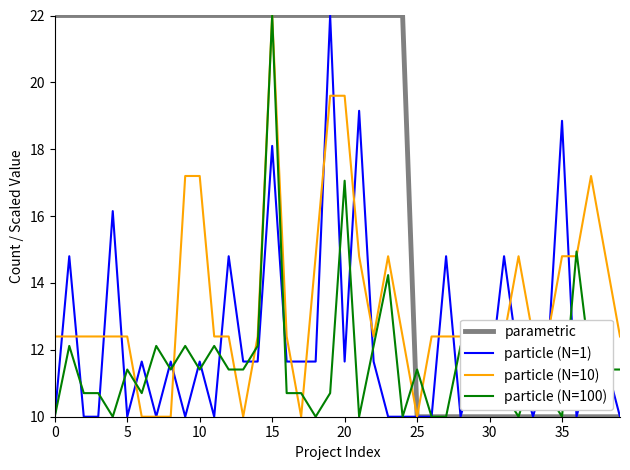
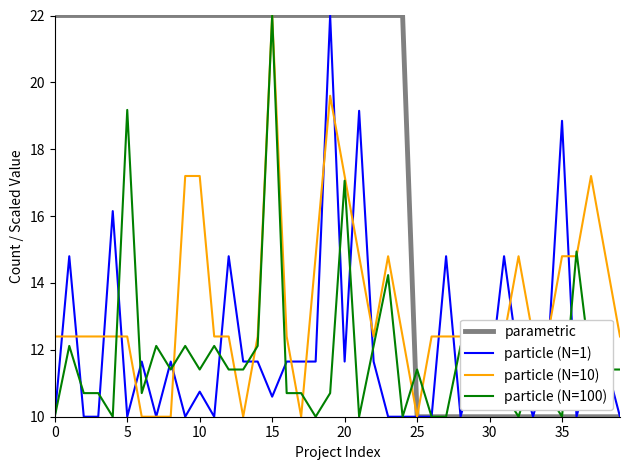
  {
    "parametric": {
      "0": 22.0,
      "5": 22.0,
      "10": 22.0,
      "20": 22.0,
      "30": 10.0
    },
    "particle (N=1)": {
      "5": 10.0,
-     "10": 11.7,
-     "15": 18.1,
+     "10": 10.8,
+     "15": 10.6,
      "20": 11.7,
      "35": 18.9
    },
    "particle (N=10)": {
      "0": 12.4,
      "5": 12.4,
      "10": 17.2,
-     "20": 19.6,
+     "20": 17.2,
      "35": 14.8
    },
    "particle (N=100)": {
-     "5": 11.4,
+     "5": 19.2,
      "10": 11.4,
      "20": 17.1,
      "25": 11.4
    }
  }
